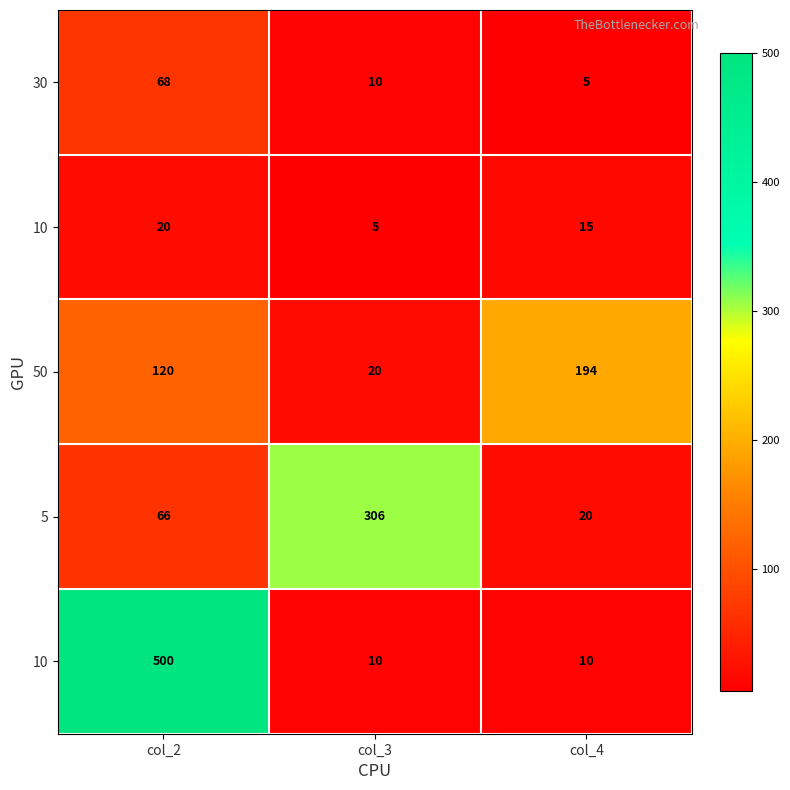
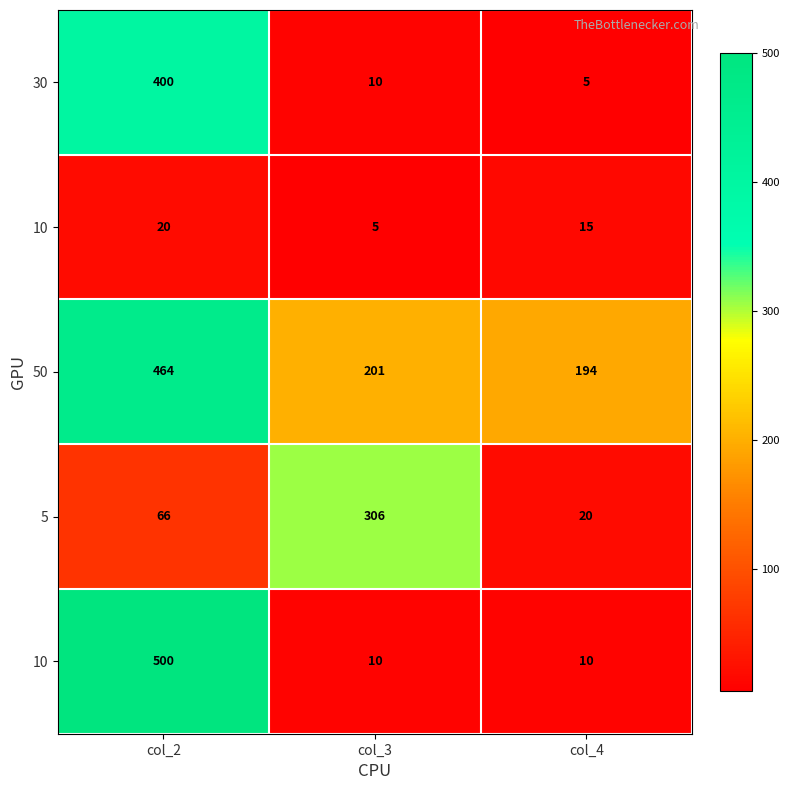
  {
    "30": {
-     "col_2": 68,
+     "col_2": 400,
      "col_3": 10,
      "col_4": 5
    },
    "50": {
-     "col_2": 120,
-     "col_3": 20,
+     "col_2": 464,
+     "col_3": 201,
      "col_4": 194
    },
    "5": {
      "col_2": 66,
      "col_3": 306,
      "col_4": 20
    }
  }
